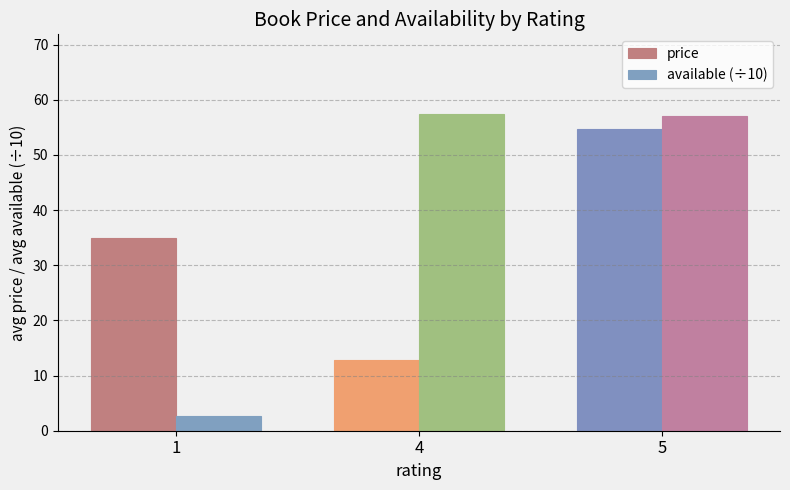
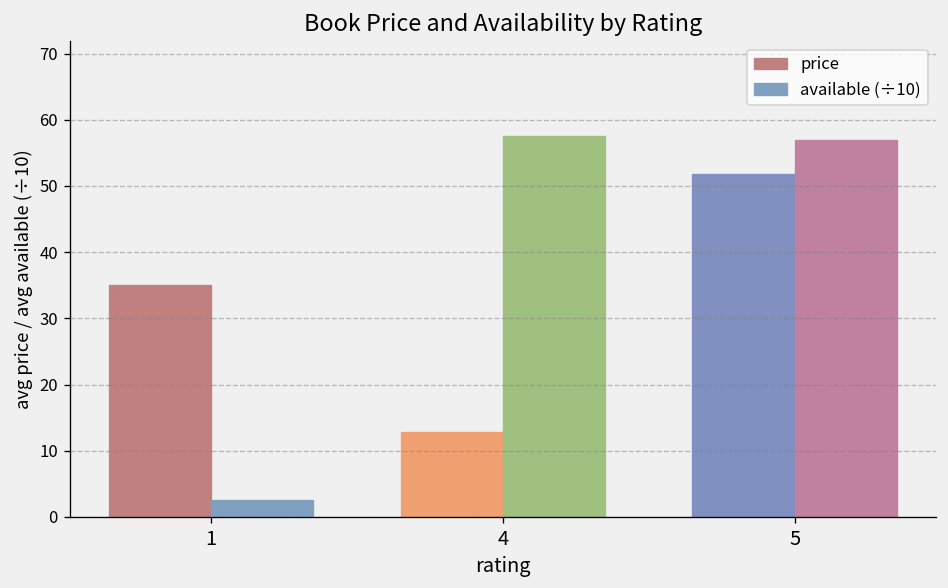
  {
    "price": {
      "1": 35,
      "4": 13,
-     "5": 55
+     "5": 52
    },
    "available (÷10)": {
      "1": 3,
      "4": 58,
      "5": 57
    }
  }
